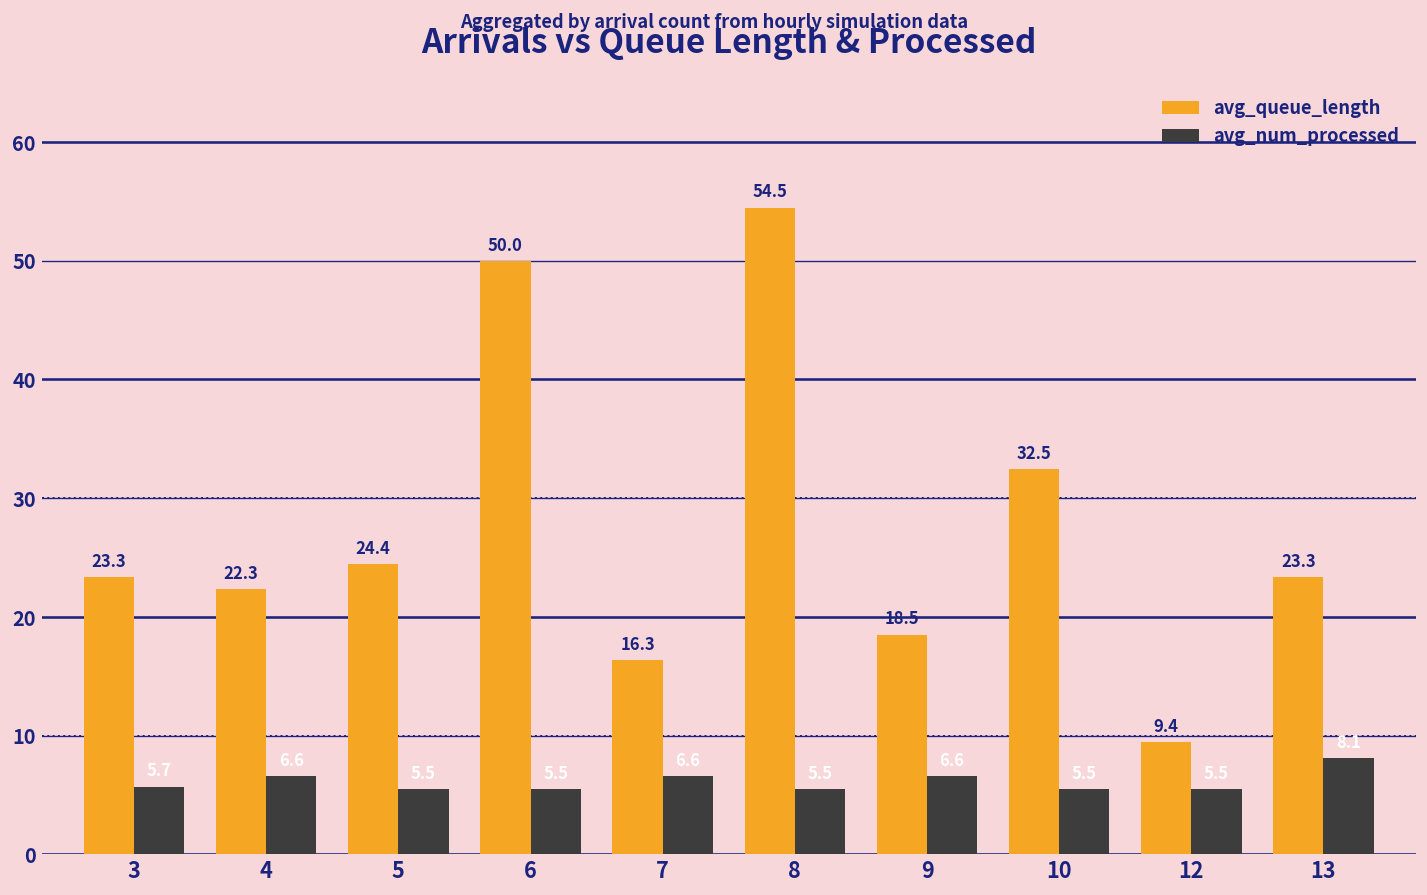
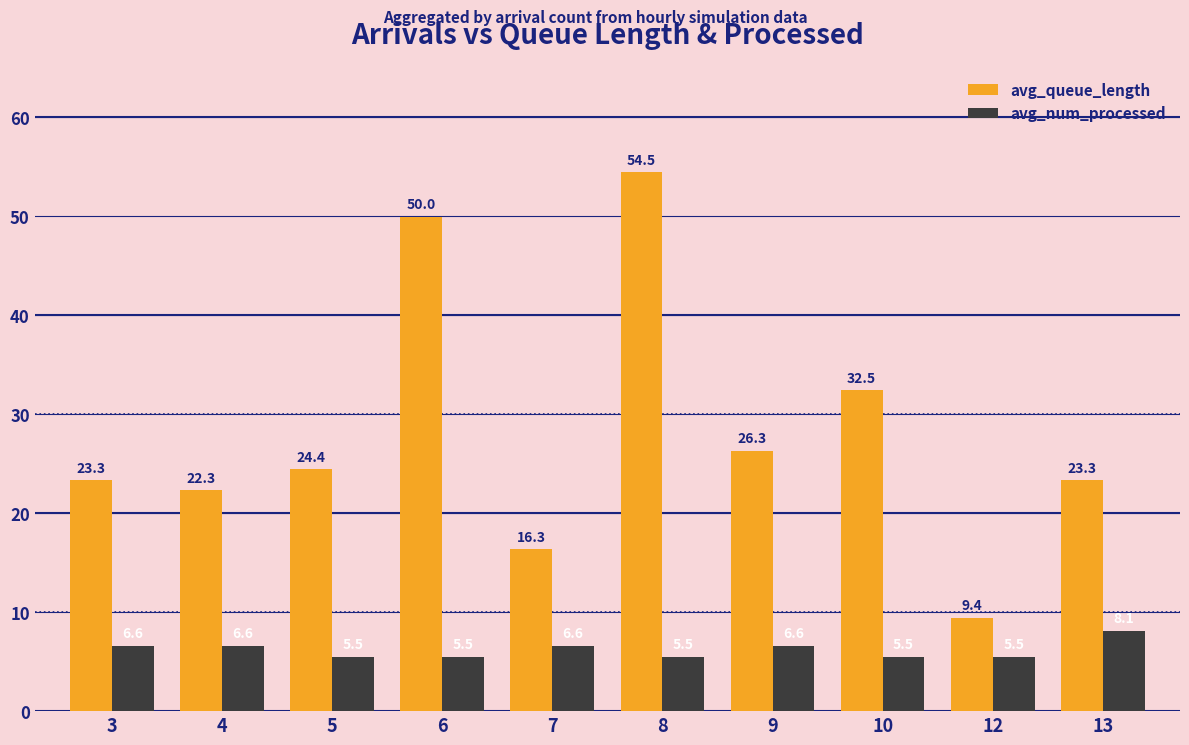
  {
    "avg_queue_length": {
      "3": 23.3,
      "4": 22.3,
      "5": 24.4,
      "6": 50.0,
      "7": 16.3,
      "8": 54.5,
-     "9": 18.5,
+     "9": 26.3,
      "10": 32.5,
      "12": 9.4,
      "13": 23.3
    },
    "avg_num_processed": {
-     "3": 6,
+     "3": 7,
      "4": 7,
      "5": 6,
      "6": 6,
      "7": 7,
      "8": 6,
      "9": 7,
      "10": 6,
      "12": 6,
      "13": 8
    }
  }
